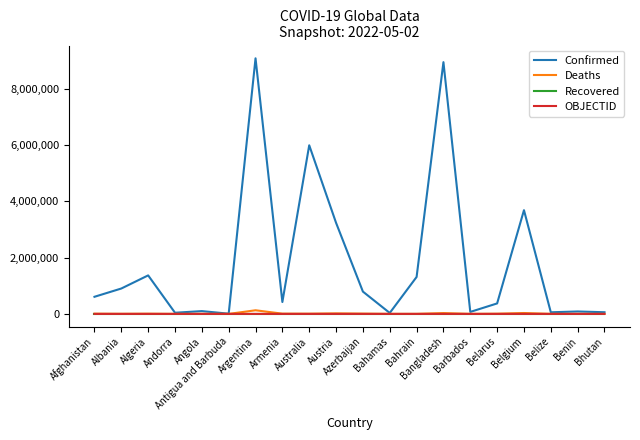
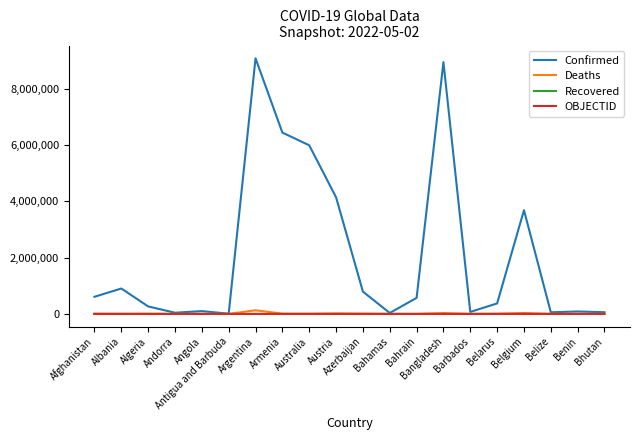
  {
    "Confirmed": {
      "Afghanistan": "600,000",
      "Albania": "900,000",
-     "Algeria": "1,400,000",
+     "Algeria": "300,000",
      "Angola": "100,000",
      "Argentina": "9,100,000",
-     "Armenia": "400,000",
+     "Armenia": "6,400,000",
      "Australia": "6,000,000",
-     "Austria": "3,200,000",
+     "Austria": "4,100,000",
      "Azerbaijan": "800,000",
-     "Bahrain": "1,300,000",
+     "Bahrain": "600,000",
      "Bangladesh": "8,900,000",
      "Belarus": "400,000",
      "Belgium": "3,700,000"
    },
    "Deaths": {
      "Argentina": "100,000"
    },
    "OBJECTID": {
      "Argentina": "0"
    }
  }
